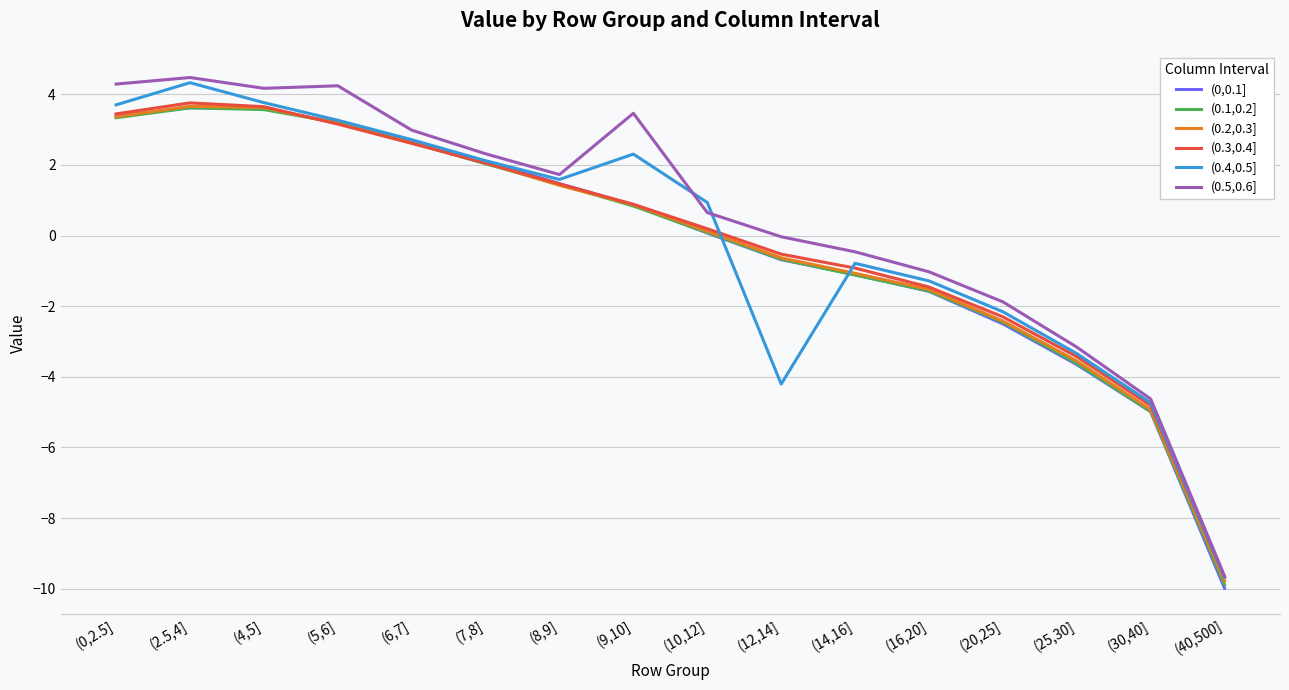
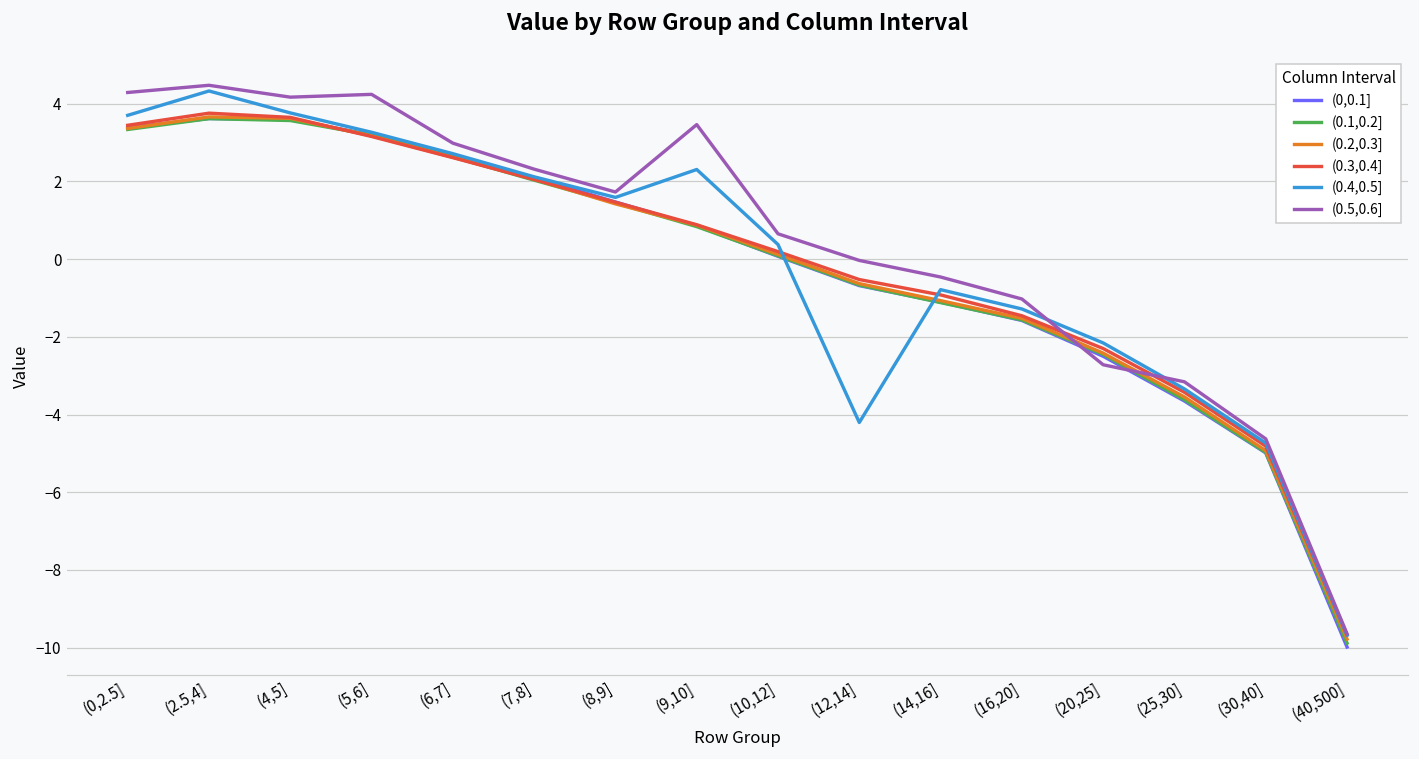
  {
    "(0,0.1]": {
      "(40,500]": -10.0
    },
    "(0.1,0.2]": {
      "(40,500]": -9.9
    },
    "(0.4,0.5]": {
      "(0,2.5]": 3.7,
      "(2.5,4]": 4.3,
      "(4,5]": 3.8,
      "(8,9]": 1.6,
      "(9,10]": 2.3,
-     "(10,12]": 0.9,
+     "(10,12]": 0.4,
      "(12,14]": -4.2,
      "(14,16]": -0.8,
      "(16,20]": -1.3,
      "(20,25]": -2.2,
      "(25,30]": -3.3,
      "(30,40]": -4.7
    },
    "(0.5,0.6]": {
      "(0,2.5]": 4.3,
      "(2.5,4]": 4.5,
      "(4,5]": 4.2,
      "(5,6]": 4.2,
      "(6,7]": 3.0,
      "(7,8]": 2.3,
      "(8,9]": 1.7,
      "(9,10]": 3.5,
      "(10,12]": 0.7,
      "(12,14]": 0.0,
      "(14,16]": -0.5,
      "(16,20]": -1.0,
-     "(20,25]": -1.9,
+     "(20,25]": -2.7,
      "(25,30]": -3.2,
      "(30,40]": -4.6
    }
  }
